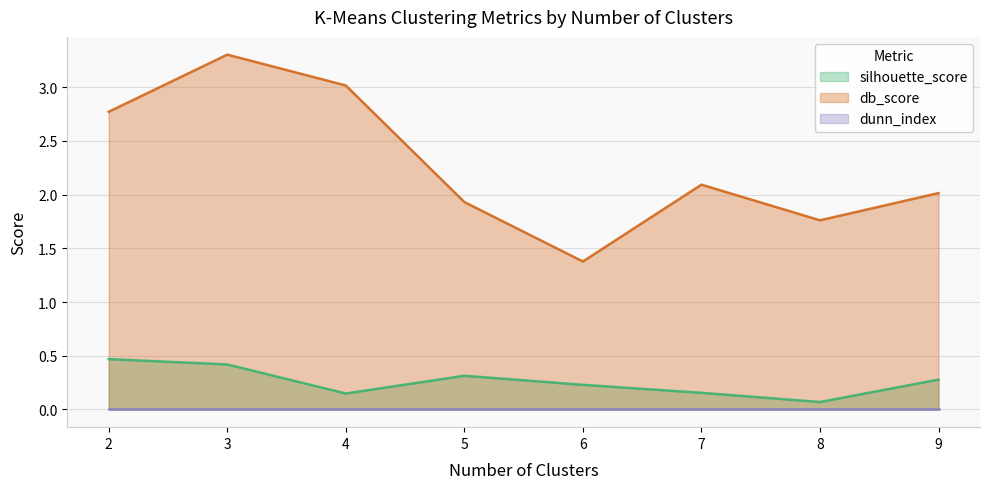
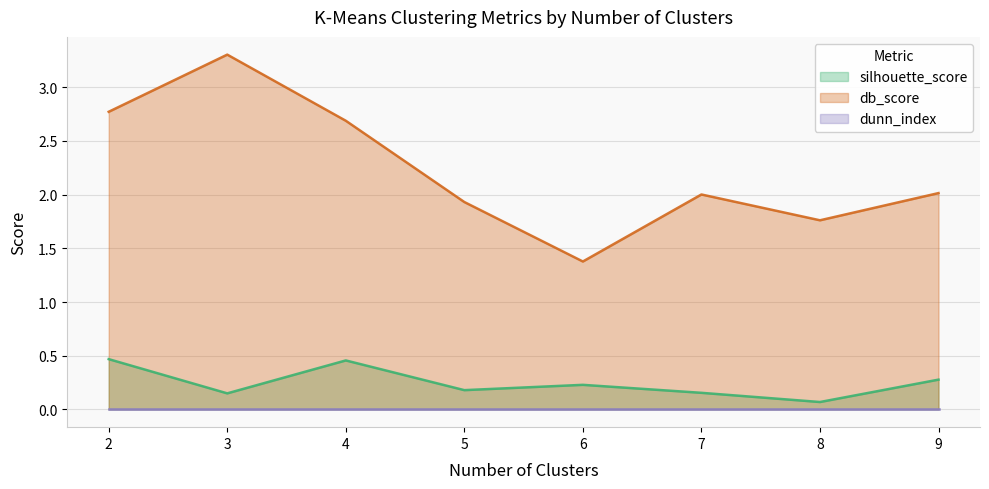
  {
    "silhouette_score": {
      "2": 0.47,
-     "3": 0.42,
-     "4": 0.15,
-     "5": 0.31,
+     "3": 0.15,
+     "4": 0.46,
+     "5": 0.18,
      "6": 0.23,
      "7": 0.15,
      "8": 0.07,
      "9": 0.28
    },
    "db_score": {
      "2": 2.77,
      "3": 3.30,
-     "4": 3.02,
+     "4": 2.69,
      "5": 1.93,
      "6": 1.38,
-     "7": 2.09,
+     "7": 2.00,
      "8": 1.76,
      "9": 2.01
    },
    "dunn_index": {
      "2": 0.00,
      "3": 0.00,
      "4": 0.00,
      "5": 0.00,
      "6": 0.00,
      "7": 0.00,
      "8": 0.00,
      "9": 0.00
    }
  }
